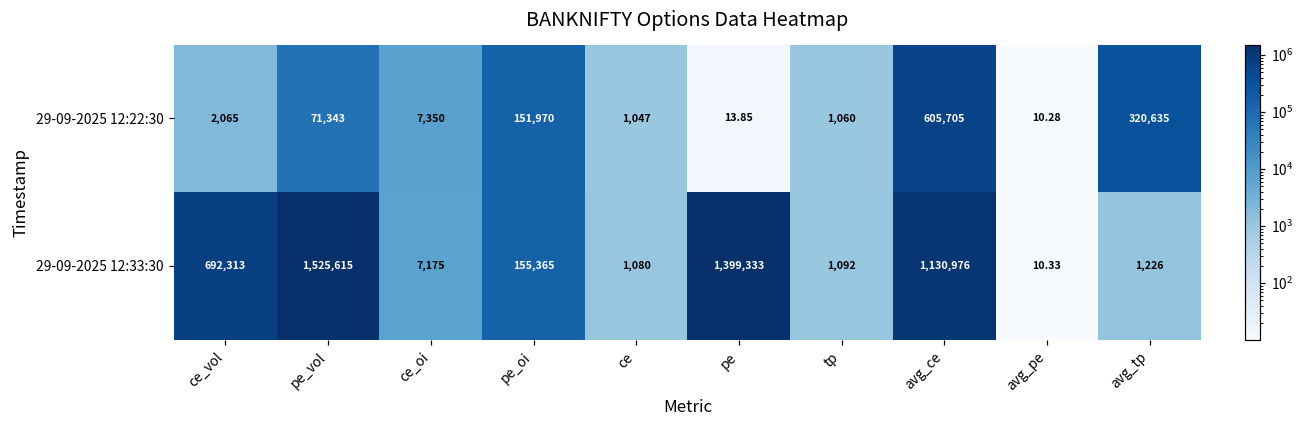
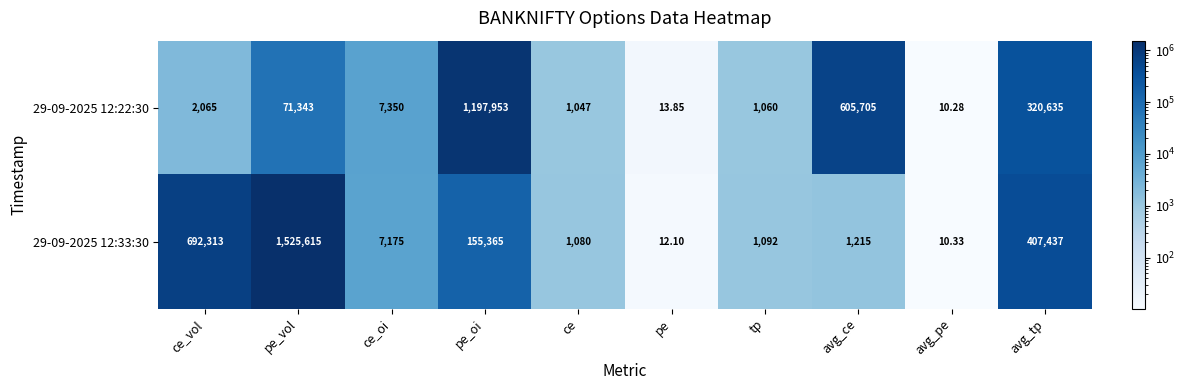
  {
    "29-09-2025 12:22:30": {
      "ce_vol": "2,065",
      "pe_vol": "71,343",
      "ce_oi": "7,350",
-     "pe_oi": "151,970",
+     "pe_oi": "1,197,953",
      "ce": "1,047",
      "pe": "13.85",
      "tp": "1,060",
      "avg_ce": "605,705",
      "avg_pe": "10.28",
      "avg_tp": "320,635"
    },
    "29-09-2025 12:33:30": {
      "ce_vol": "692,313",
      "pe_vol": "1,525,615",
      "ce_oi": "7,175",
      "pe_oi": "155,365",
      "ce": "1,080",
-     "pe": "1,399,333",
+     "pe": "12.10",
      "tp": "1,092",
-     "avg_ce": "1,130,976",
+     "avg_ce": "1,215",
      "avg_pe": "10.33",
-     "avg_tp": "1,226"
+     "avg_tp": "407,437"
    }
  }
